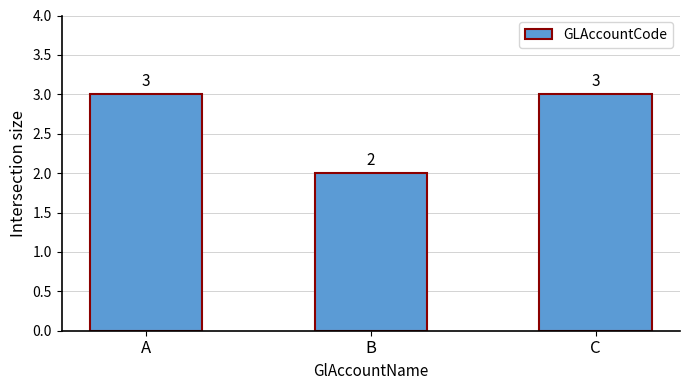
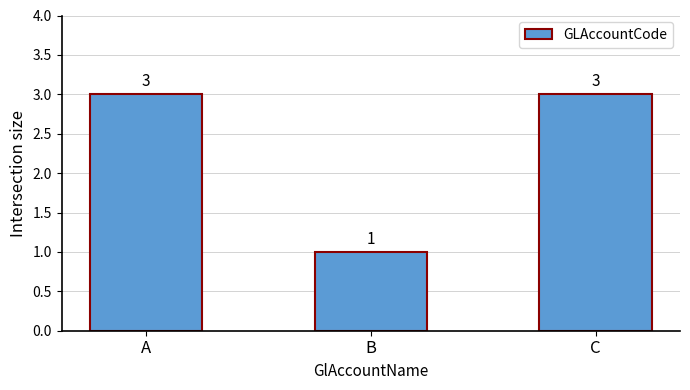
  {
    "A": 3,
-   "B": 2,
+   "B": 1,
    "C": 3
  }
